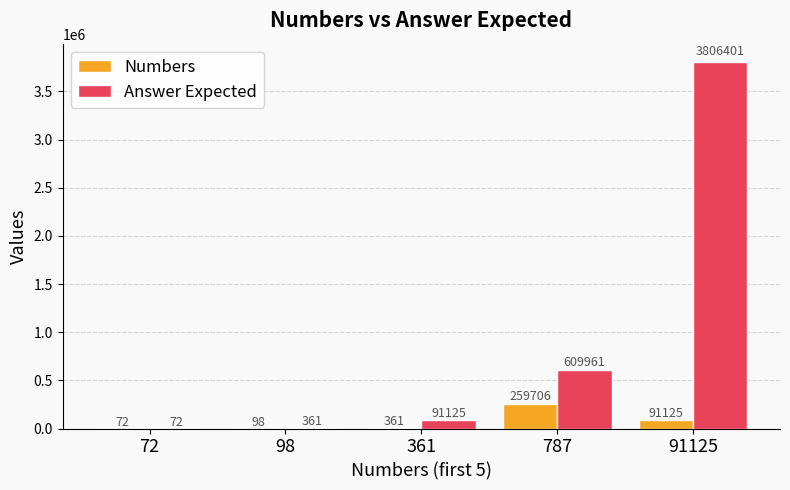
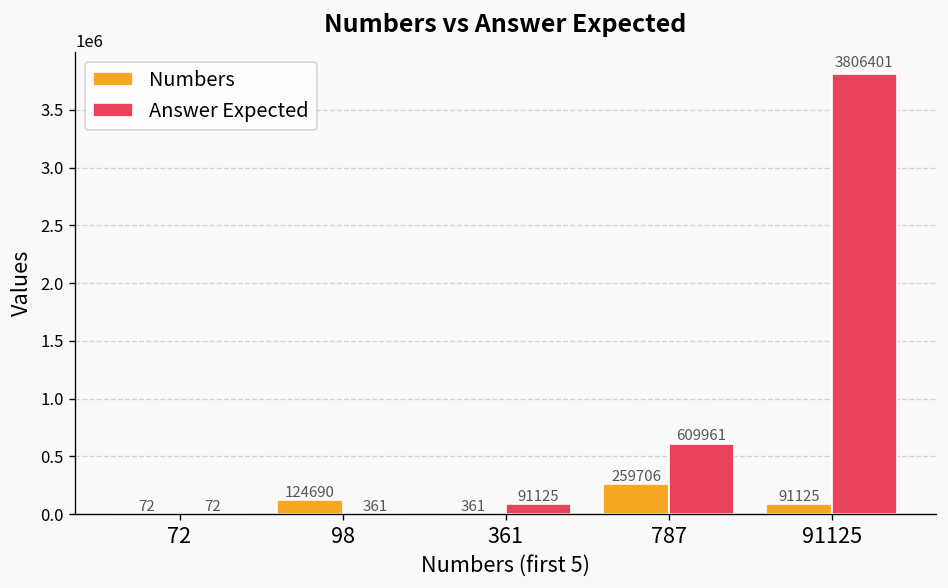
  {
    "Numbers": {
      "72": 72,
-     "98": 98,
+     "98": 124690,
      "361": 361,
      "787": 259706,
      "91125": 91125
    },
    "Answer Expected": {
      "72": 72,
      "98": 361,
      "361": 91125,
      "787": 609961,
      "91125": 3806401
    }
  }
